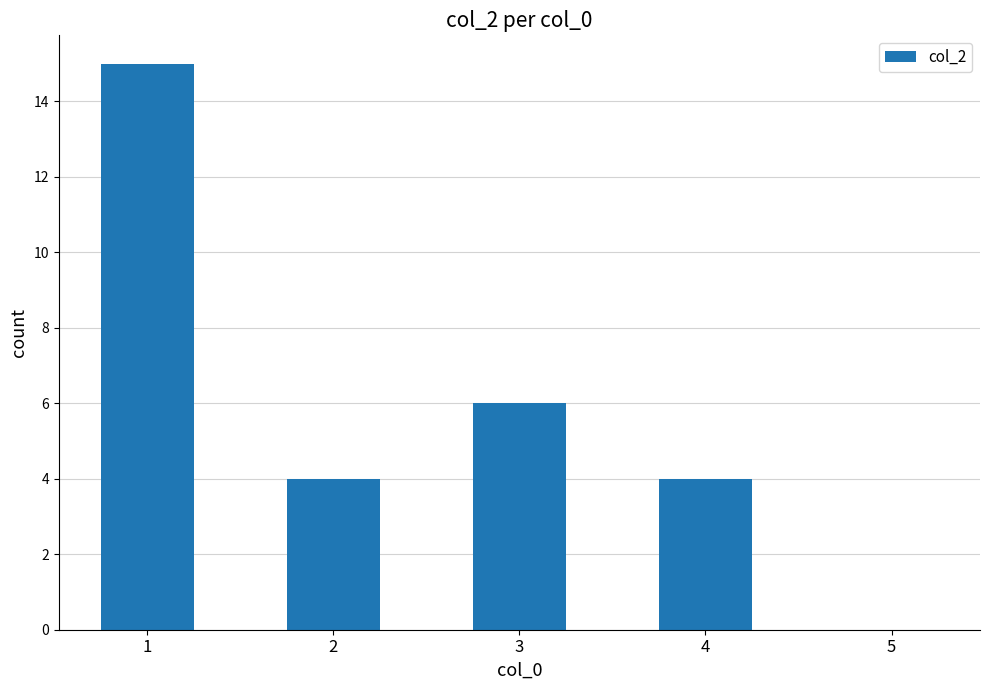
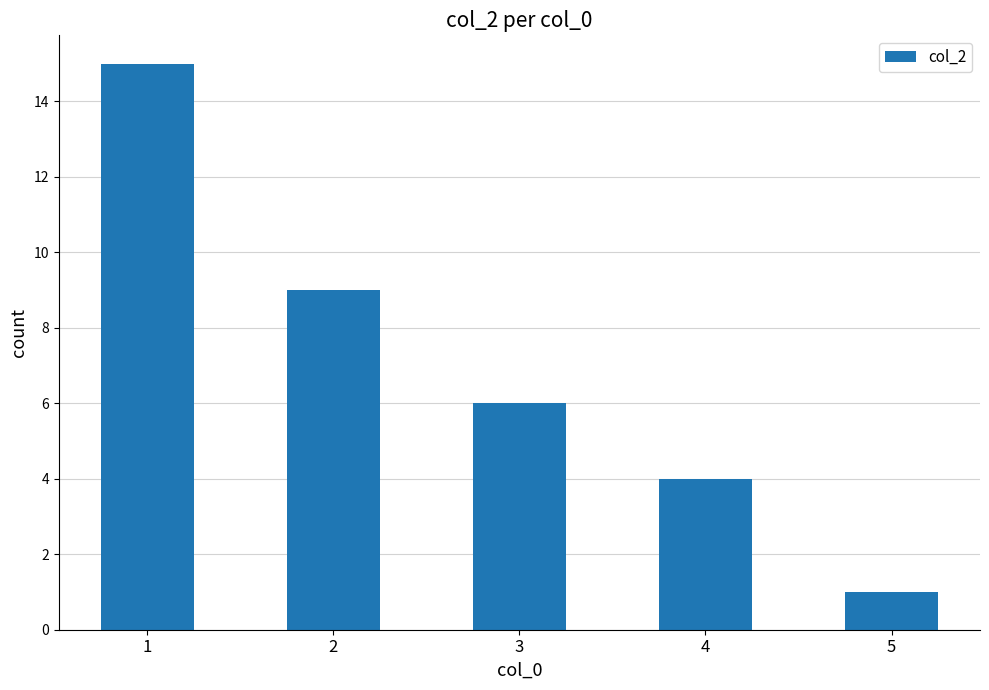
  {
    "1": 15,
-   "2": 4,
+   "2": 9,
    "3": 6,
    "4": 4,
-   "5": 0
+   "5": 1
  }
